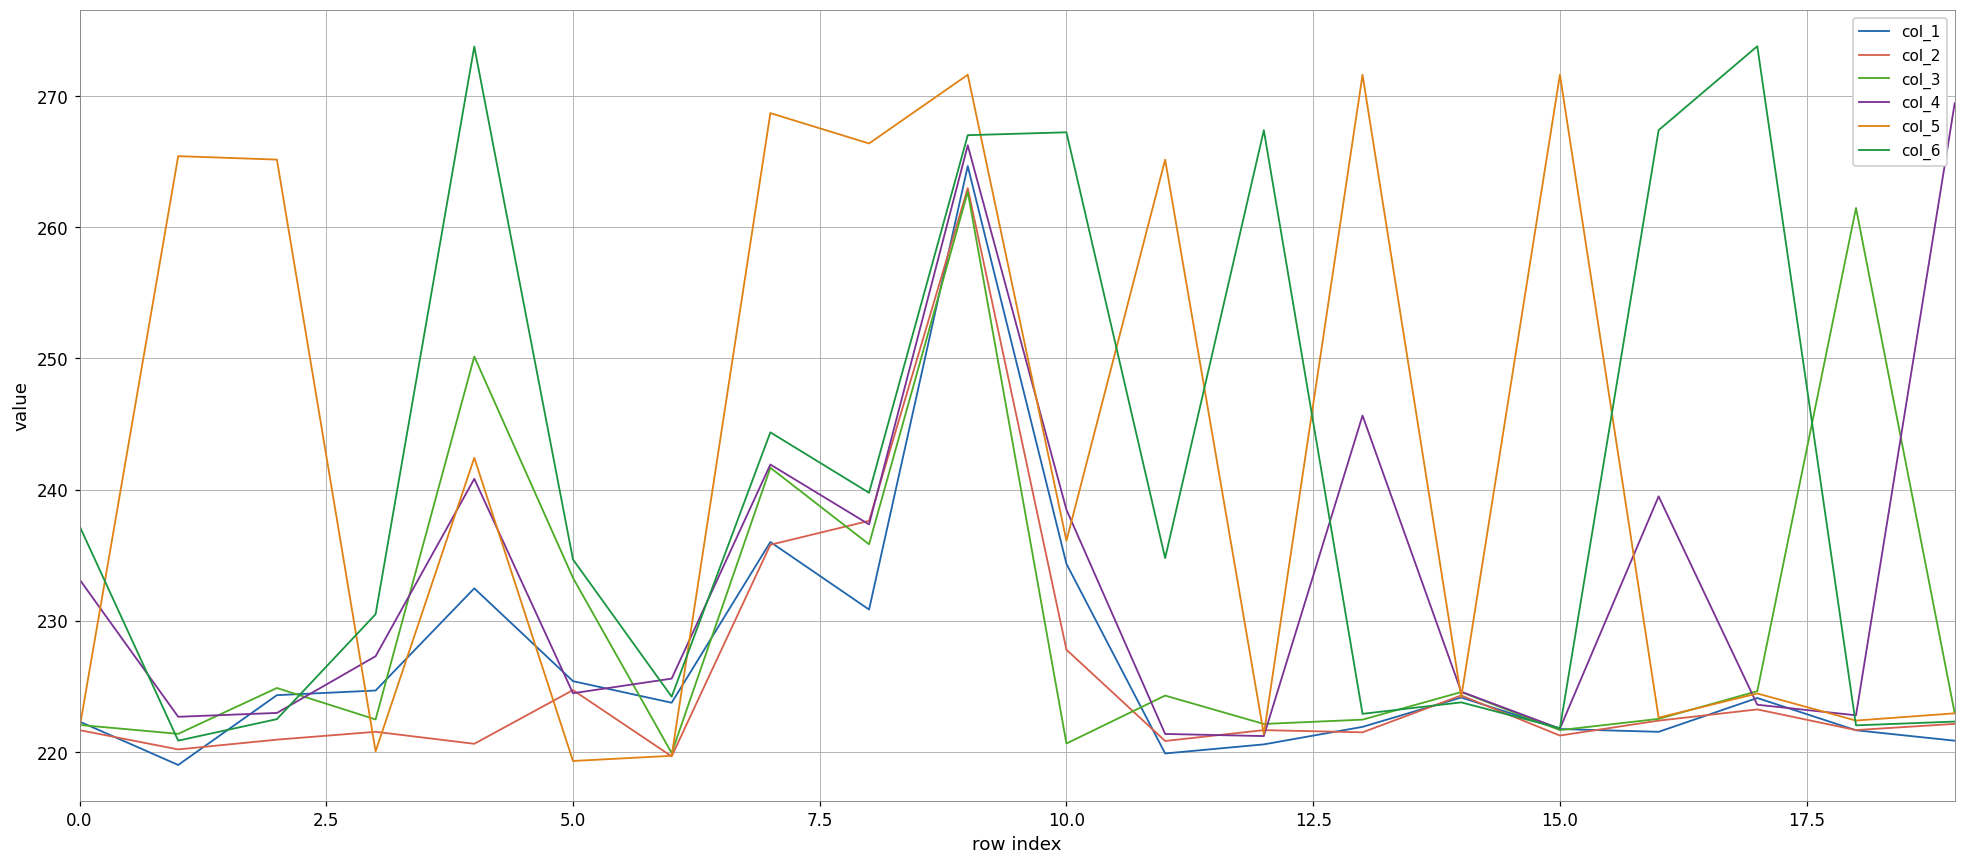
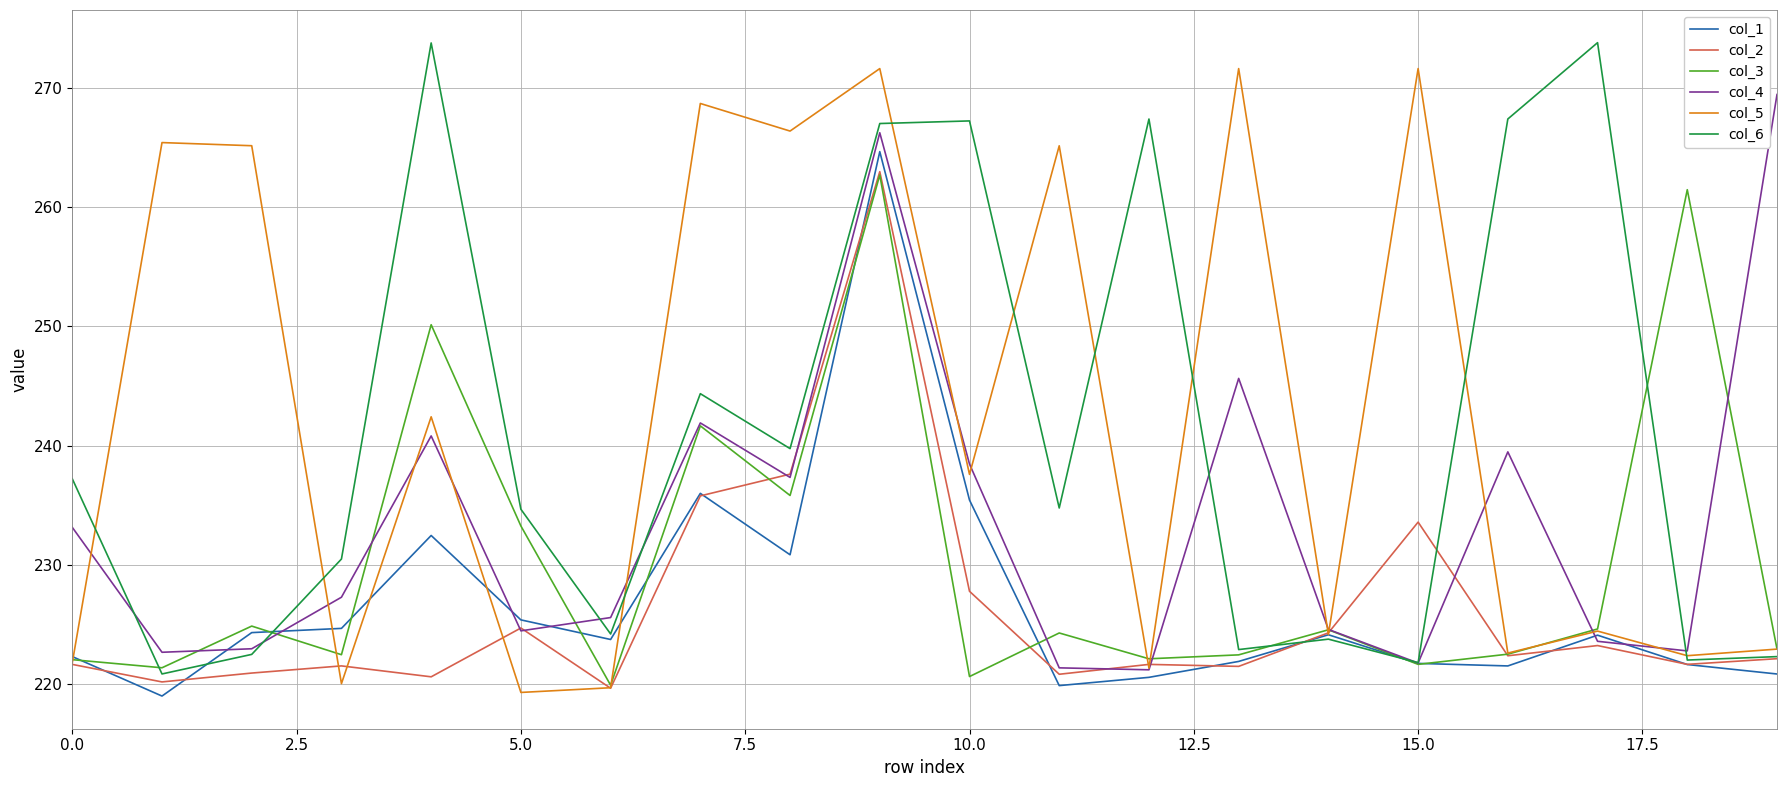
  {
    "col_1": {
      "0.0": 222.3,
      "5.0": 225.4,
-     "10.0": 234.3
+     "10.0": 235.4
    },
    "col_2": {
      "5.0": 224.7,
      "10.0": 227.8,
-     "15.0": 221.3
+     "15.0": 233.6
    },
    "col_3": {
      "0.0": 222.1,
      "5.0": 233.3,
      "10.0": 220.6
    },
    "col_4": {
      "0.0": 233.2,
      "5.0": 224.5,
      "10.0": 238.5
    },
    "col_5": {
      "5.0": 219.3,
-     "10.0": 236.1,
+     "10.0": 237.6,
      "15.0": 271.6
    },
    "col_6": {
      "0.0": 237.2,
      "5.0": 234.7,
      "10.0": 267.2
    }
  }
